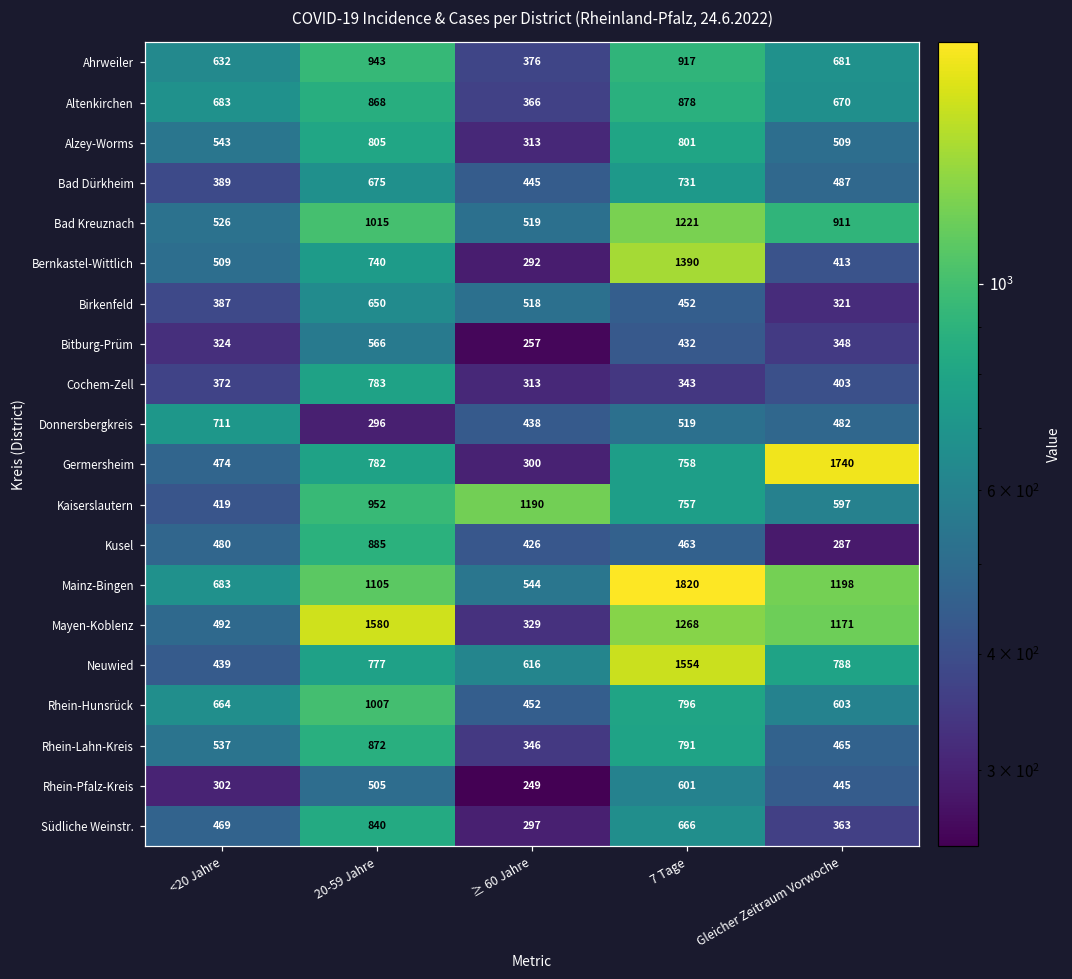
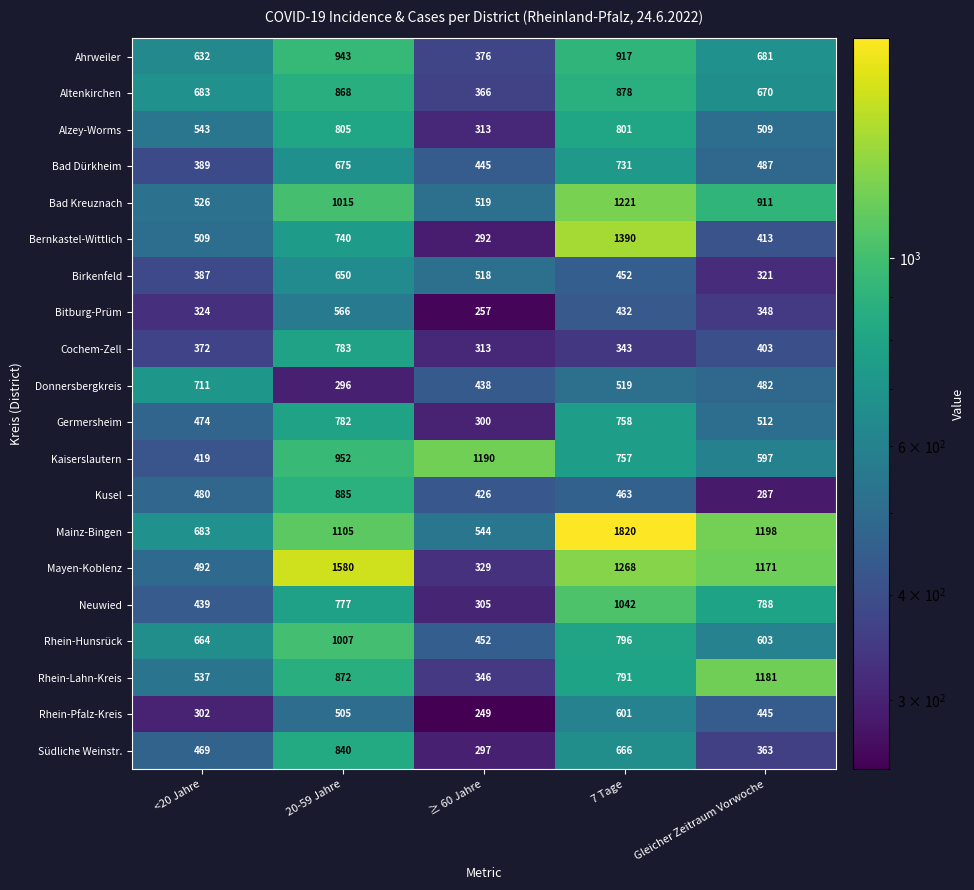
  {
    "Ahrweiler": {
      "<20 Jahre": 632,
      "20-59 Jahre": 943,
      "≥ 60 Jahre": 376,
      "7 Tage": 917,
      "Gleicher Zeitraum Vorwoche": 681
    },
    "Altenkirchen": {
      "<20 Jahre": 683,
      "20-59 Jahre": 868,
      "≥ 60 Jahre": 366,
      "7 Tage": 878,
      "Gleicher Zeitraum Vorwoche": 670
    },
    "Alzey-Worms": {
      "<20 Jahre": 543,
      "20-59 Jahre": 805,
      "≥ 60 Jahre": 313,
      "7 Tage": 801,
      "Gleicher Zeitraum Vorwoche": 509
    },
    "Bad Dürkheim": {
      "<20 Jahre": 389,
      "20-59 Jahre": 675,
      "≥ 60 Jahre": 445,
      "7 Tage": 731,
      "Gleicher Zeitraum Vorwoche": 487
    },
    "Bad Kreuznach": {
      "<20 Jahre": 526,
      "20-59 Jahre": 1015,
      "≥ 60 Jahre": 519,
      "7 Tage": 1221,
      "Gleicher Zeitraum Vorwoche": 911
    },
    "Bernkastel-Wittlich": {
      "<20 Jahre": 509,
      "20-59 Jahre": 740,
      "≥ 60 Jahre": 292,
      "7 Tage": 1390,
      "Gleicher Zeitraum Vorwoche": 413
    },
    "Birkenfeld": {
      "<20 Jahre": 387,
      "20-59 Jahre": 650,
      "≥ 60 Jahre": 518,
      "7 Tage": 452,
      "Gleicher Zeitraum Vorwoche": 321
    },
    "Bitburg-Prüm": {
      "<20 Jahre": 324,
      "20-59 Jahre": 566,
      "≥ 60 Jahre": 257,
      "7 Tage": 432,
      "Gleicher Zeitraum Vorwoche": 348
    },
    "Cochem-Zell": {
      "<20 Jahre": 372,
      "20-59 Jahre": 783,
      "≥ 60 Jahre": 313,
      "7 Tage": 343,
      "Gleicher Zeitraum Vorwoche": 403
    },
    "Donnersbergkreis": {
      "<20 Jahre": 711,
      "20-59 Jahre": 296,
      "≥ 60 Jahre": 438,
      "7 Tage": 519,
      "Gleicher Zeitraum Vorwoche": 482
    },
    "Germersheim": {
      "<20 Jahre": 474,
      "20-59 Jahre": 782,
      "≥ 60 Jahre": 300,
      "7 Tage": 758,
-     "Gleicher Zeitraum Vorwoche": 1740
+     "Gleicher Zeitraum Vorwoche": 512
    },
    "Kaiserslautern": {
      "<20 Jahre": 419,
      "20-59 Jahre": 952,
      "≥ 60 Jahre": 1190,
      "7 Tage": 757,
      "Gleicher Zeitraum Vorwoche": 597
    },
    "Kusel": {
      "<20 Jahre": 480,
      "20-59 Jahre": 885,
      "≥ 60 Jahre": 426,
      "7 Tage": 463,
      "Gleicher Zeitraum Vorwoche": 287
    },
    "Mainz-Bingen": {
      "<20 Jahre": 683,
      "20-59 Jahre": 1105,
      "≥ 60 Jahre": 544,
      "7 Tage": 1820,
      "Gleicher Zeitraum Vorwoche": 1198
    },
    "Mayen-Koblenz": {
      "<20 Jahre": 492,
      "20-59 Jahre": 1580,
      "≥ 60 Jahre": 329,
      "7 Tage": 1268,
      "Gleicher Zeitraum Vorwoche": 1171
    },
    "Neuwied": {
      "<20 Jahre": 439,
      "20-59 Jahre": 777,
-     "≥ 60 Jahre": 616,
-     "7 Tage": 1554,
+     "≥ 60 Jahre": 305,
+     "7 Tage": 1042,
      "Gleicher Zeitraum Vorwoche": 788
    },
    "Rhein-Hunsrück": {
      "<20 Jahre": 664,
      "20-59 Jahre": 1007,
      "≥ 60 Jahre": 452,
      "7 Tage": 796,
      "Gleicher Zeitraum Vorwoche": 603
    },
    "Rhein-Lahn-Kreis": {
      "<20 Jahre": 537,
      "20-59 Jahre": 872,
      "≥ 60 Jahre": 346,
      "7 Tage": 791,
-     "Gleicher Zeitraum Vorwoche": 465
+     "Gleicher Zeitraum Vorwoche": 1181
    },
    "Rhein-Pfalz-Kreis": {
      "<20 Jahre": 302,
      "20-59 Jahre": 505,
      "≥ 60 Jahre": 249,
      "7 Tage": 601,
      "Gleicher Zeitraum Vorwoche": 445
    },
    "Südliche Weinstr.": {
      "<20 Jahre": 469,
      "20-59 Jahre": 840,
      "≥ 60 Jahre": 297,
      "7 Tage": 666,
      "Gleicher Zeitraum Vorwoche": 363
    }
  }
